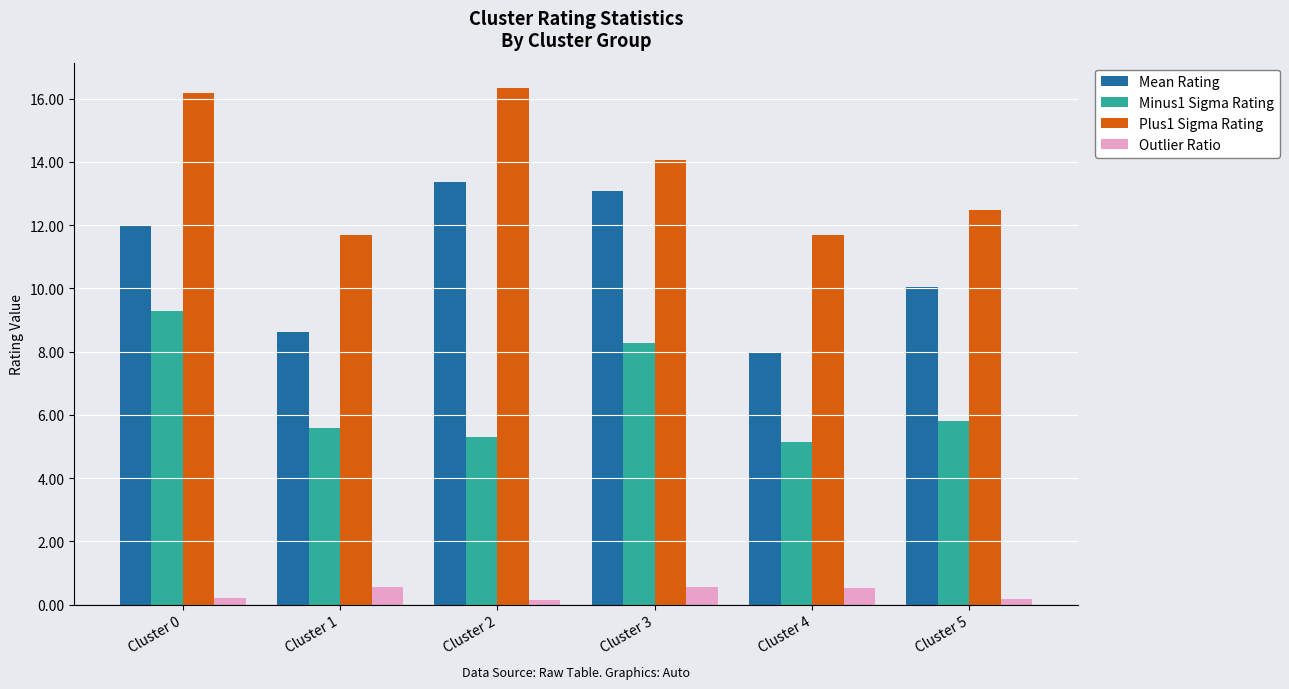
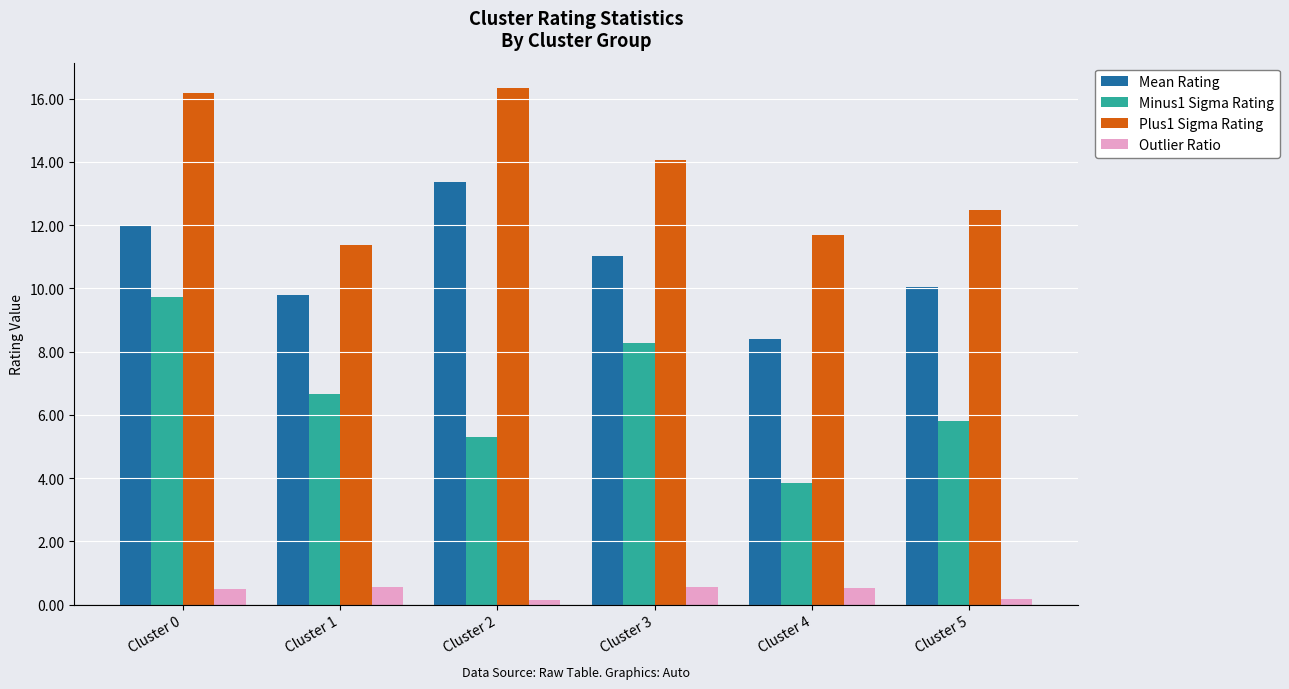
  {
    "Mean Rating": {
      "Cluster 0": 12.0,
-     "Cluster 1": 8.6,
+     "Cluster 1": 9.8,
      "Cluster 2": 13.4,
-     "Cluster 3": 13.1,
-     "Cluster 4": 8.0,
+     "Cluster 3": 11.0,
+     "Cluster 4": 8.4,
      "Cluster 5": 10.0
    },
    "Minus1 Sigma Rating": {
-     "Cluster 0": 9.3,
-     "Cluster 1": 5.6,
+     "Cluster 0": 9.7,
+     "Cluster 1": 6.7,
      "Cluster 2": 5.3,
      "Cluster 3": 8.3,
-     "Cluster 4": 5.1,
+     "Cluster 4": 3.8,
      "Cluster 5": 5.8
    },
    "Plus1 Sigma Rating": {
      "Cluster 0": 16.2,
-     "Cluster 1": 11.7,
+     "Cluster 1": 11.4,
      "Cluster 2": 16.3,
      "Cluster 3": 14.1,
      "Cluster 4": 11.7,
      "Cluster 5": 12.5
    },
    "Outlier Ratio": {
-     "Cluster 0": 0.2,
+     "Cluster 0": 0.5,
      "Cluster 1": 0.6,
      "Cluster 2": 0.2,
      "Cluster 3": 0.6,
      "Cluster 4": 0.5,
      "Cluster 5": 0.2
    }
  }
